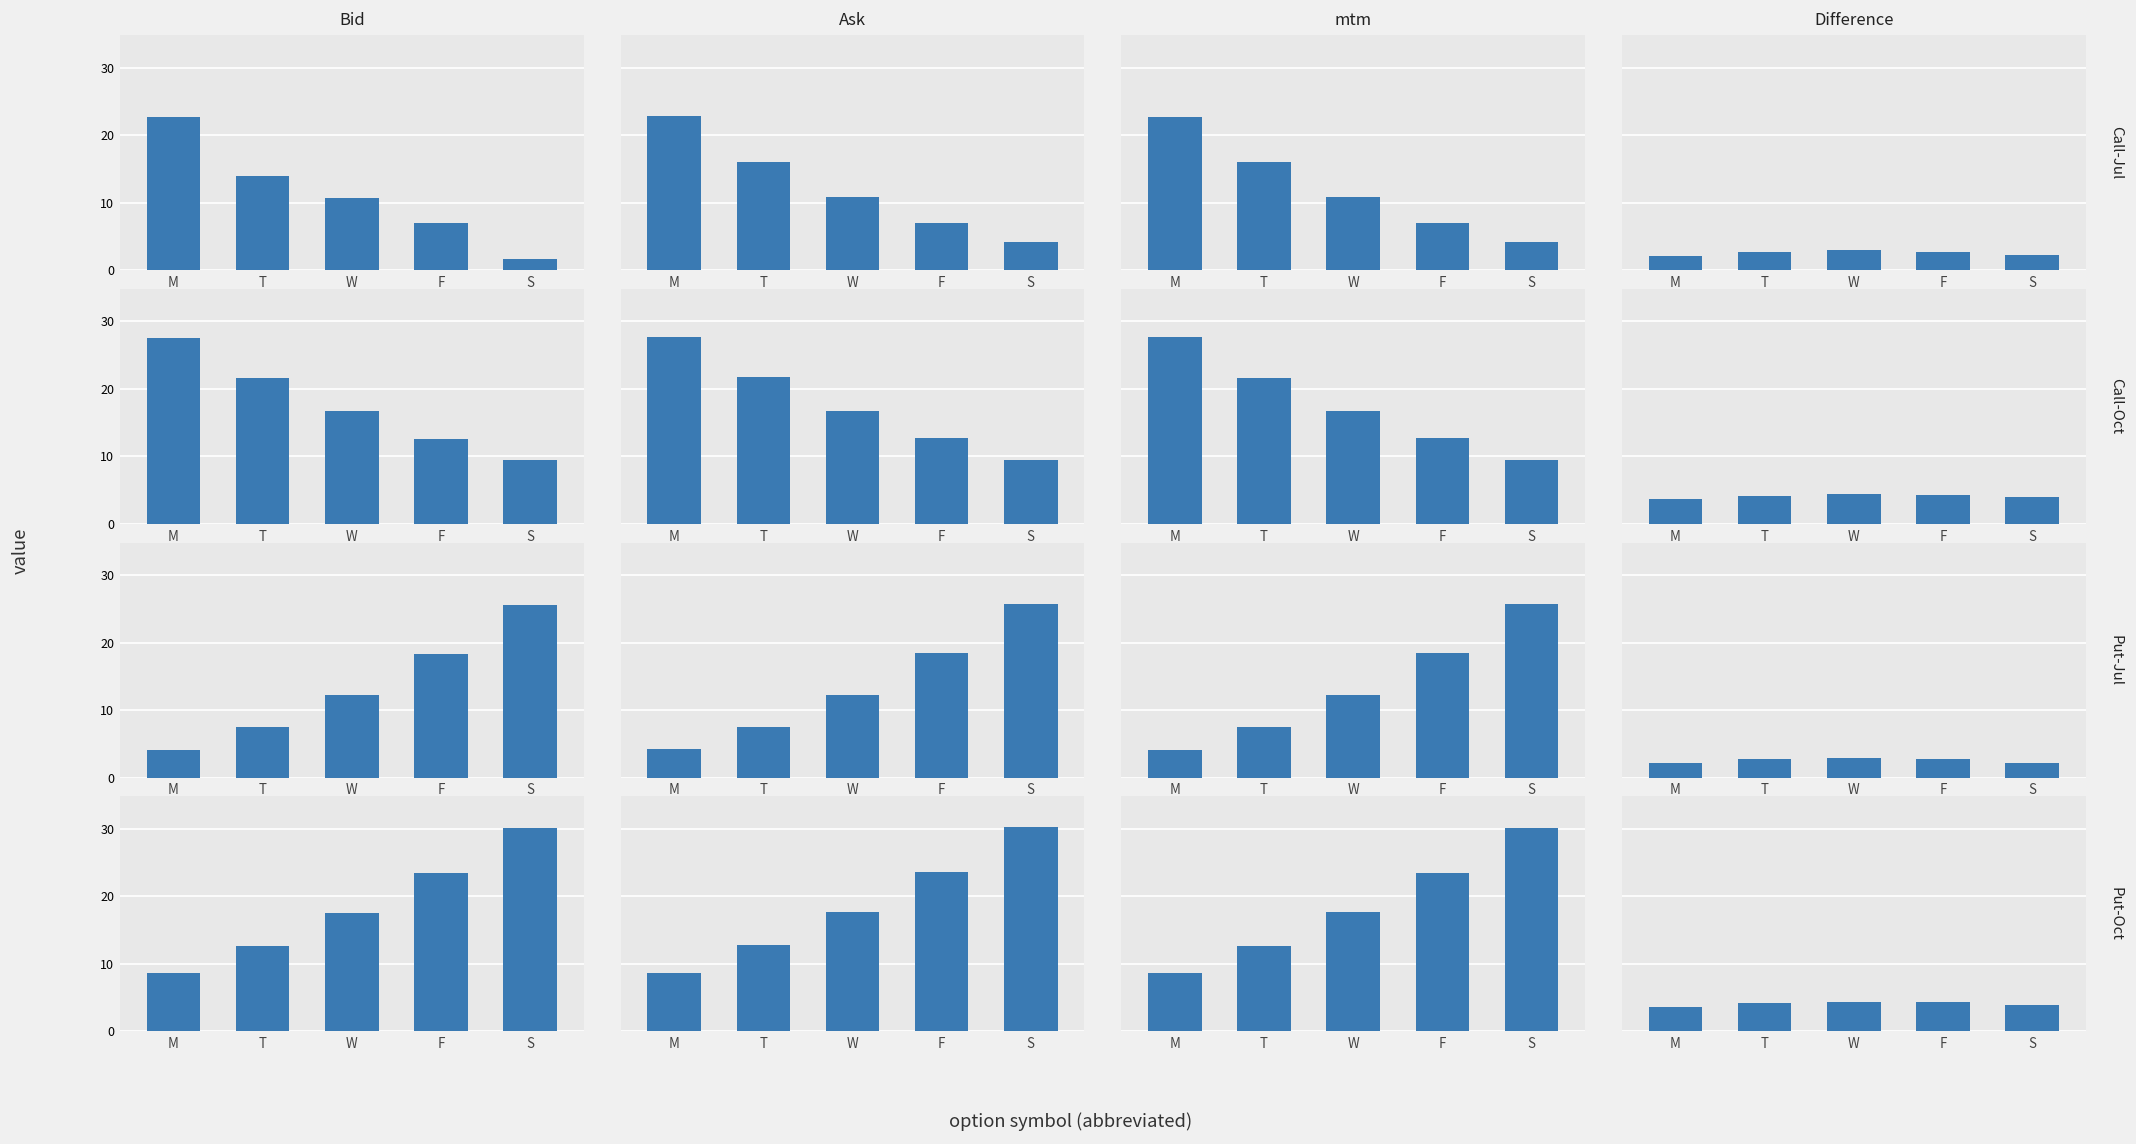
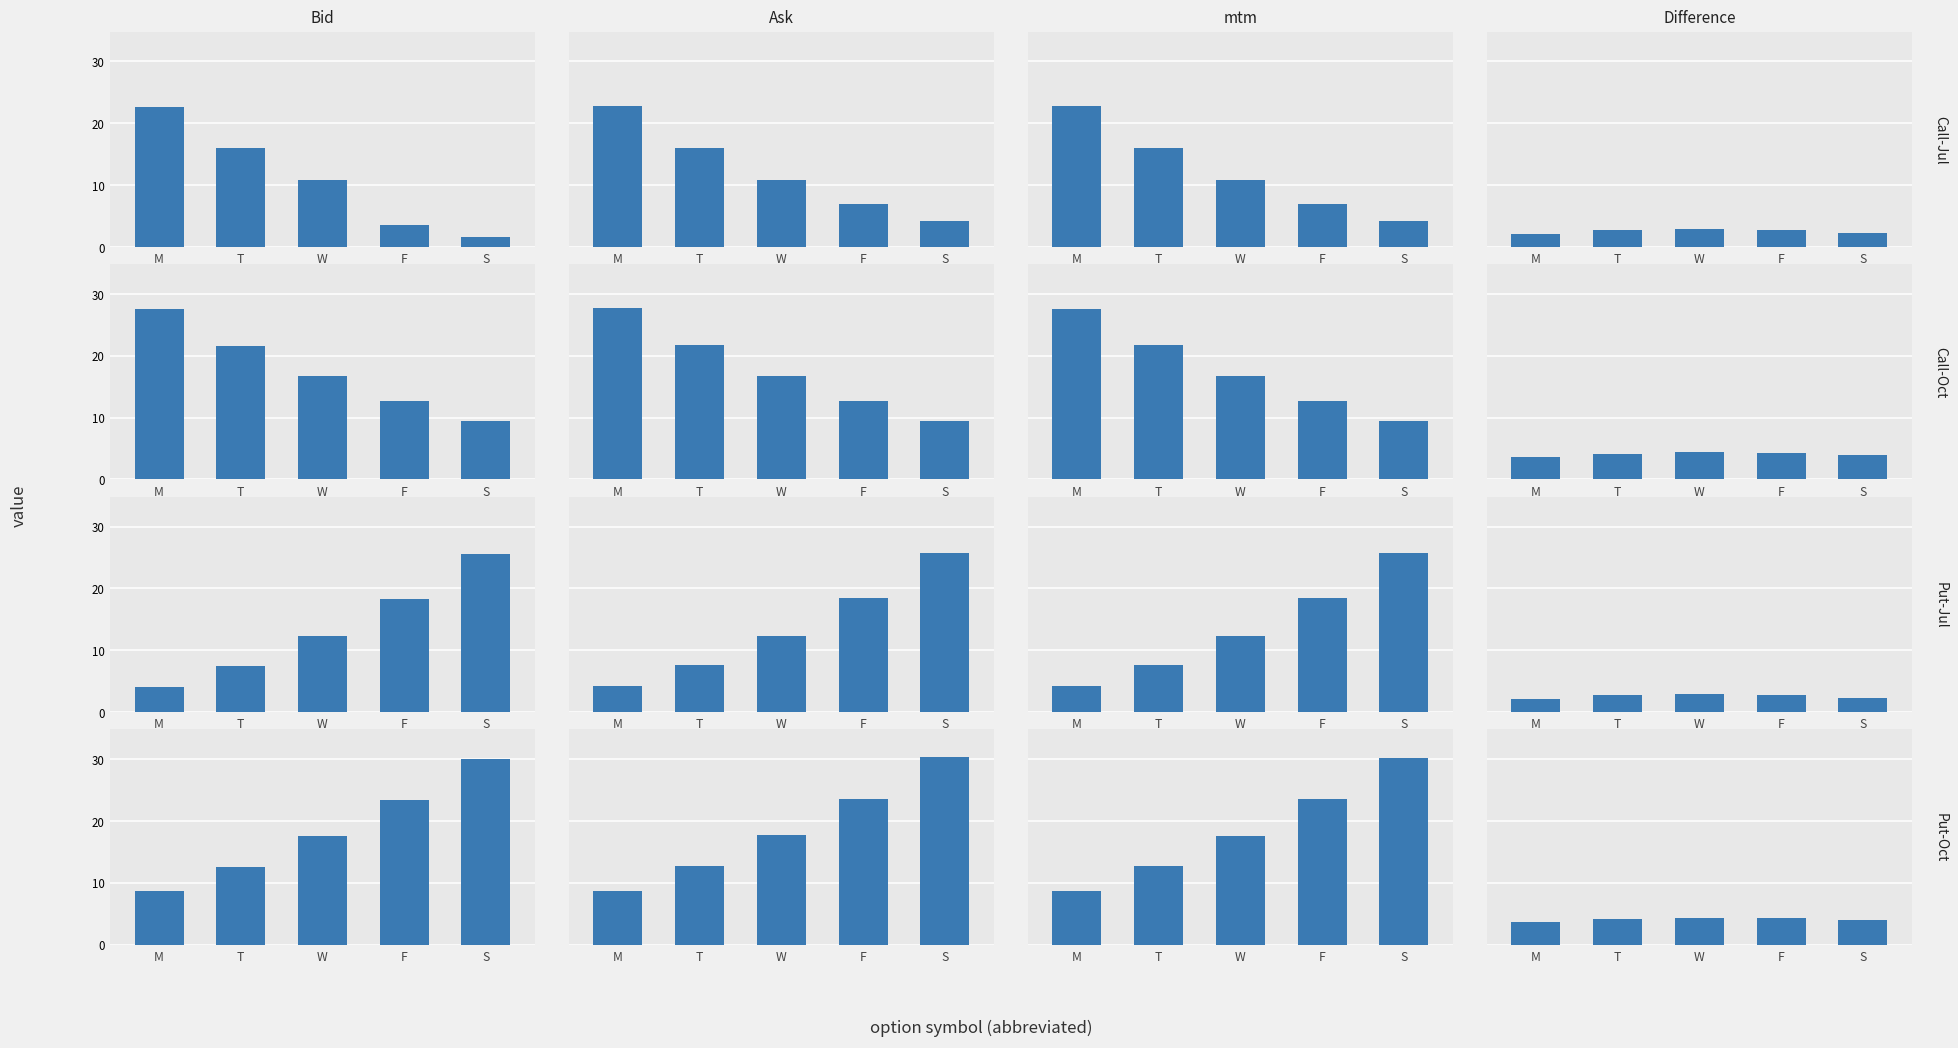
  {
    "Bid": {
      "M": 23,
-     "T": 14,
+     "T": 16,
      "W": 11,
-     "F": 7,
+     "F": 4,
      "S": 2
    }
  }
